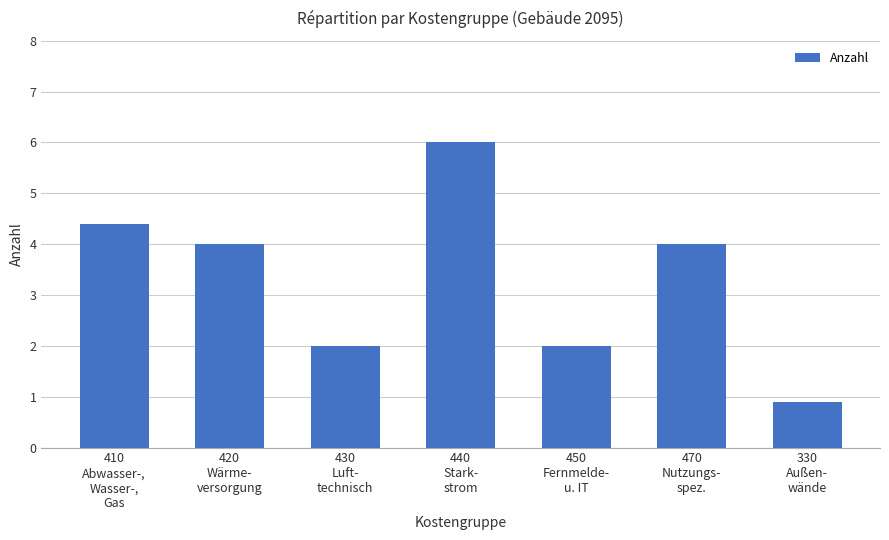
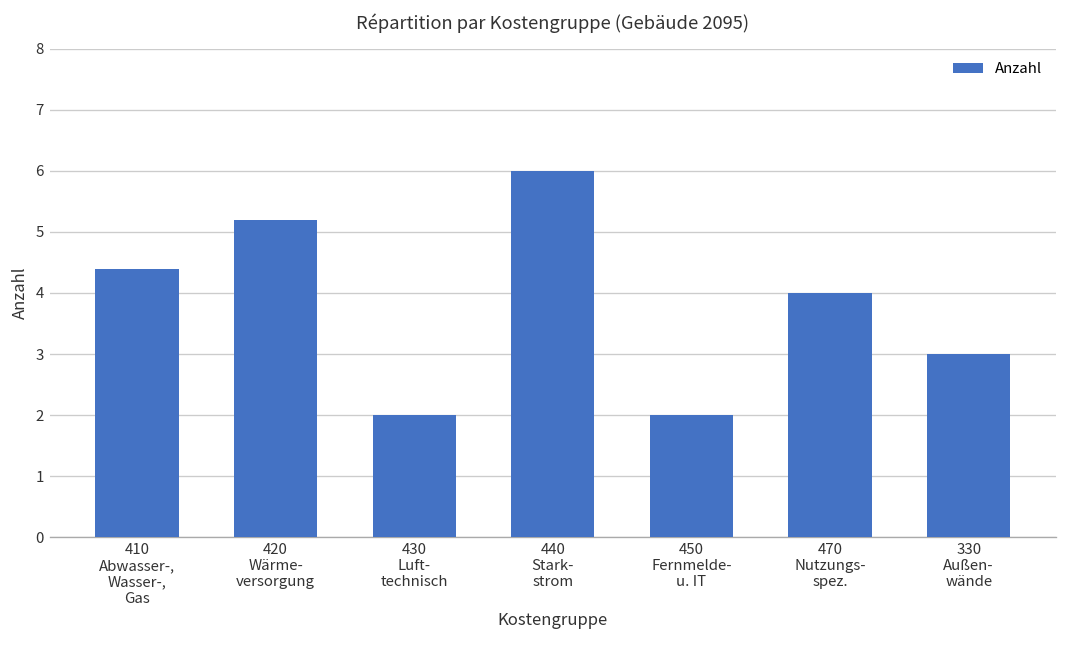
  {
    "410 Abwasser-, Wasser-, Gas": 4.4,
-   "420 Wärme- versorgung": 4.0,
+   "420 Wärme- versorgung": 5.2,
    "430 Luft- technisch": 2.0,
    "440 Stark- strom": 6.0,
    "450 Fernmelde- u. IT": 2.0,
    "470 Nutzungs- spez.": 4.0,
-   "330 Außen- wände": 0.9
+   "330 Außen- wände": 3.0
  }
